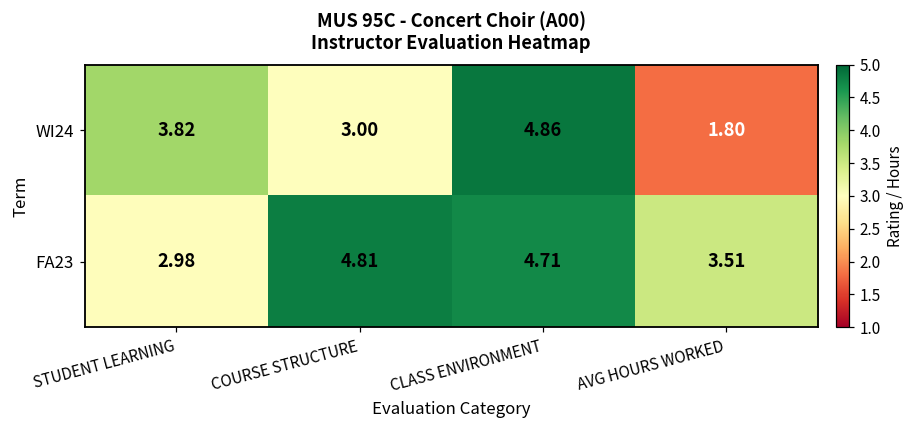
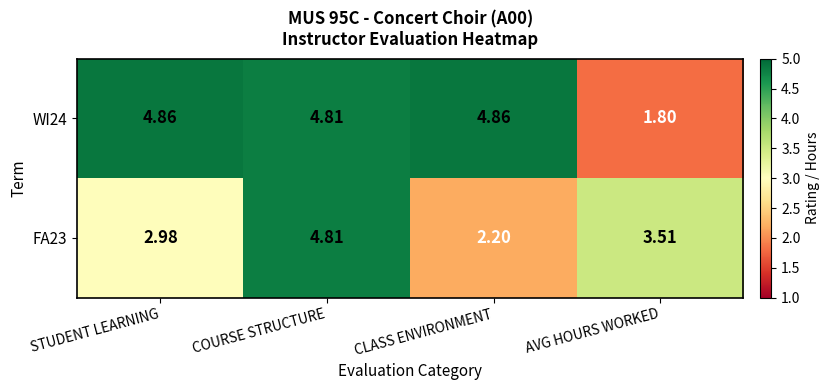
  {
    "WI24": {
-     "STUDENT LEARNING": 3.82,
-     "COURSE STRUCTURE": 3.00,
+     "STUDENT LEARNING": 4.86,
+     "COURSE STRUCTURE": 4.81,
      "CLASS ENVIRONMENT": 4.86,
      "AVG HOURS WORKED": 1.80
    },
    "FA23": {
      "STUDENT LEARNING": 2.98,
      "COURSE STRUCTURE": 4.81,
-     "CLASS ENVIRONMENT": 4.71,
+     "CLASS ENVIRONMENT": 2.20,
      "AVG HOURS WORKED": 3.51
    }
  }
